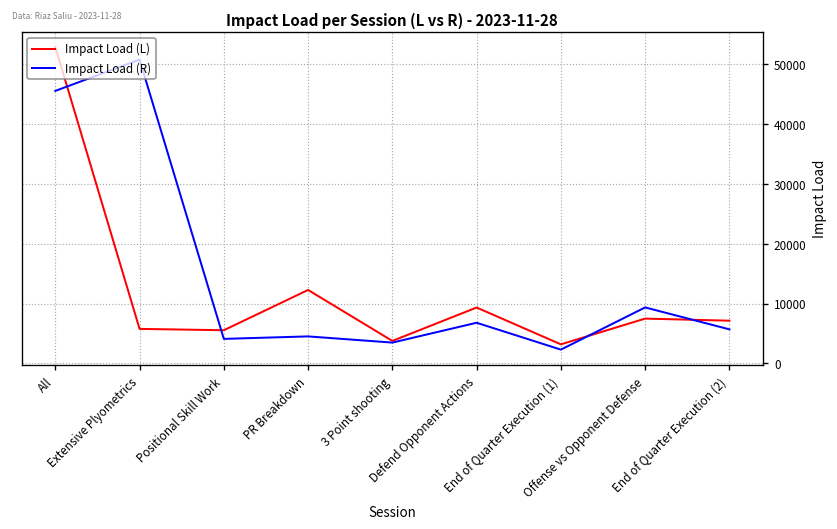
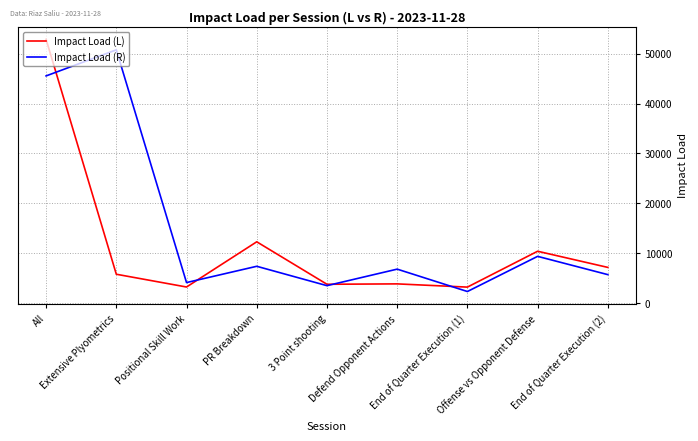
  {
    "Impact Load (L)": {
      "Extensive Plyometrics": 6000,
-     "Positional Skill Work": 6000,
+     "Positional Skill Work": 3000,
      "PR Breakdown": 12000,
-     "Defend Opponent Actions": 9000,
+     "Defend Opponent Actions": 4000,
      "End of Quarter Execution (1)": 3000,
-     "Offense vs Opponent Defense": 7000,
+     "Offense vs Opponent Defense": 10000,
      "End of Quarter Execution (2)": 7000
    },
    "Impact Load (R)": {
      "All": 46000,
      "Positional Skill Work": 4000,
-     "PR Breakdown": 5000,
+     "PR Breakdown": 7000,
      "Defend Opponent Actions": 7000,
      "End of Quarter Execution (1)": 2000,
      "Offense vs Opponent Defense": 9000,
      "End of Quarter Execution (2)": 6000
    }
  }
